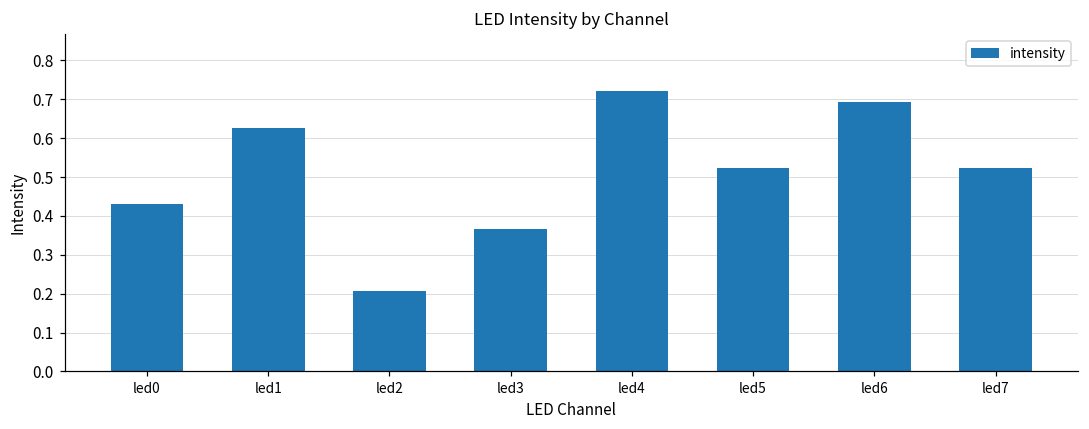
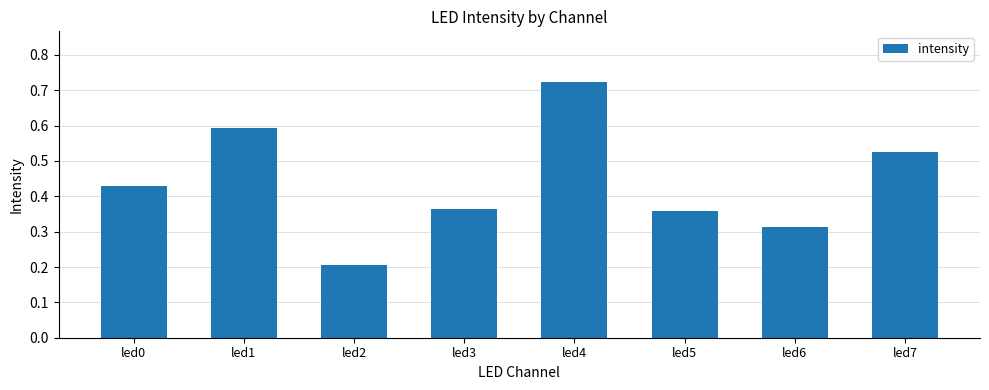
  {
    "led0": 0.43,
-   "led1": 0.63,
+   "led1": 0.59,
    "led2": 0.21,
    "led3": 0.37,
    "led4": 0.72,
-   "led5": 0.52,
-   "led6": 0.69,
+   "led5": 0.36,
+   "led6": 0.31,
    "led7": 0.52
  }
